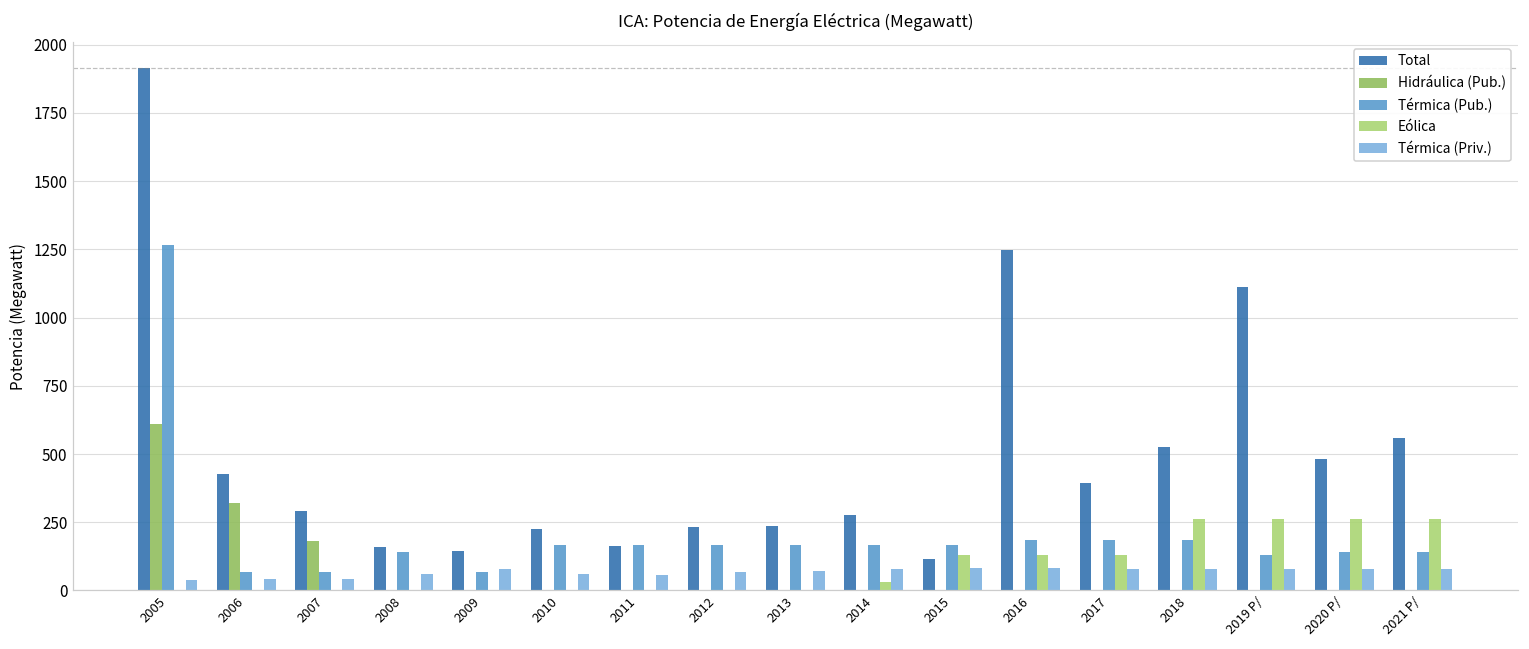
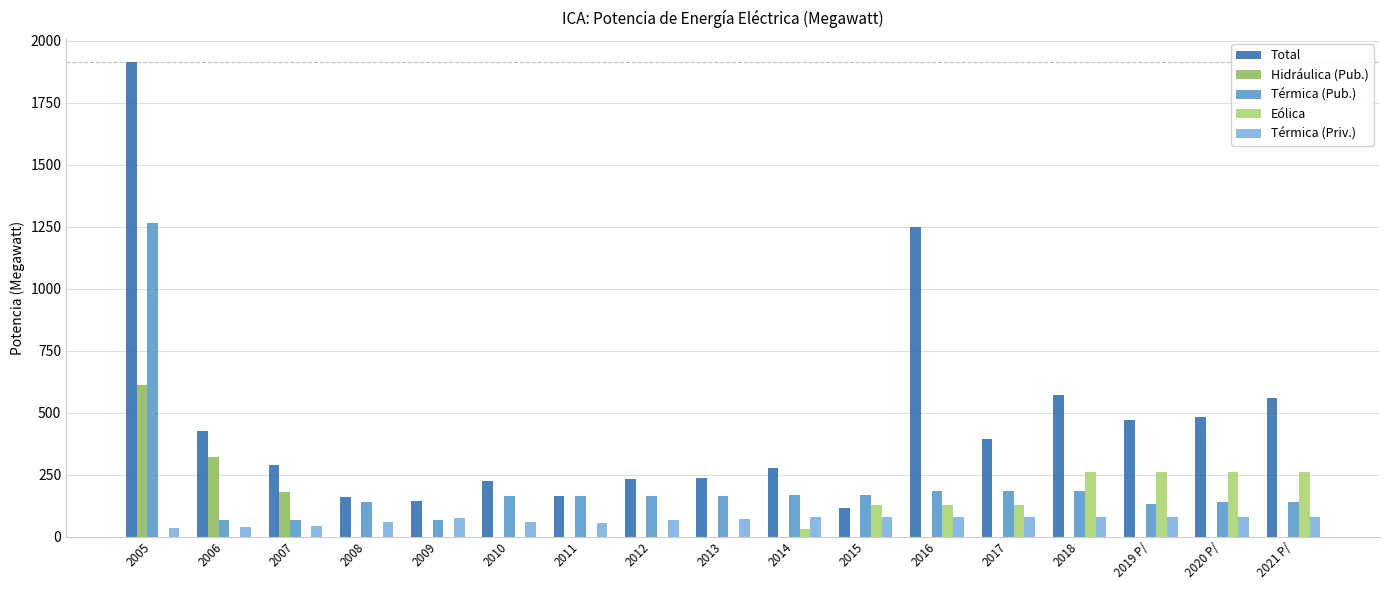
  {
    "Total": {
      "2005": 1910,
      "2006": 430,
      "2007": 290,
      "2008": 160,
      "2009": 150,
      "2010": 230,
      "2011": 160,
      "2012": 230,
      "2013": 240,
      "2014": 280,
      "2015": 120,
      "2016": 1250,
      "2017": 400,
-     "2018": 530,
-     "2019 P/": 1110,
+     "2018": 570,
+     "2019 P/": 470,
      "2020 P/": 480,
      "2021 P/": 560
    }
  }
